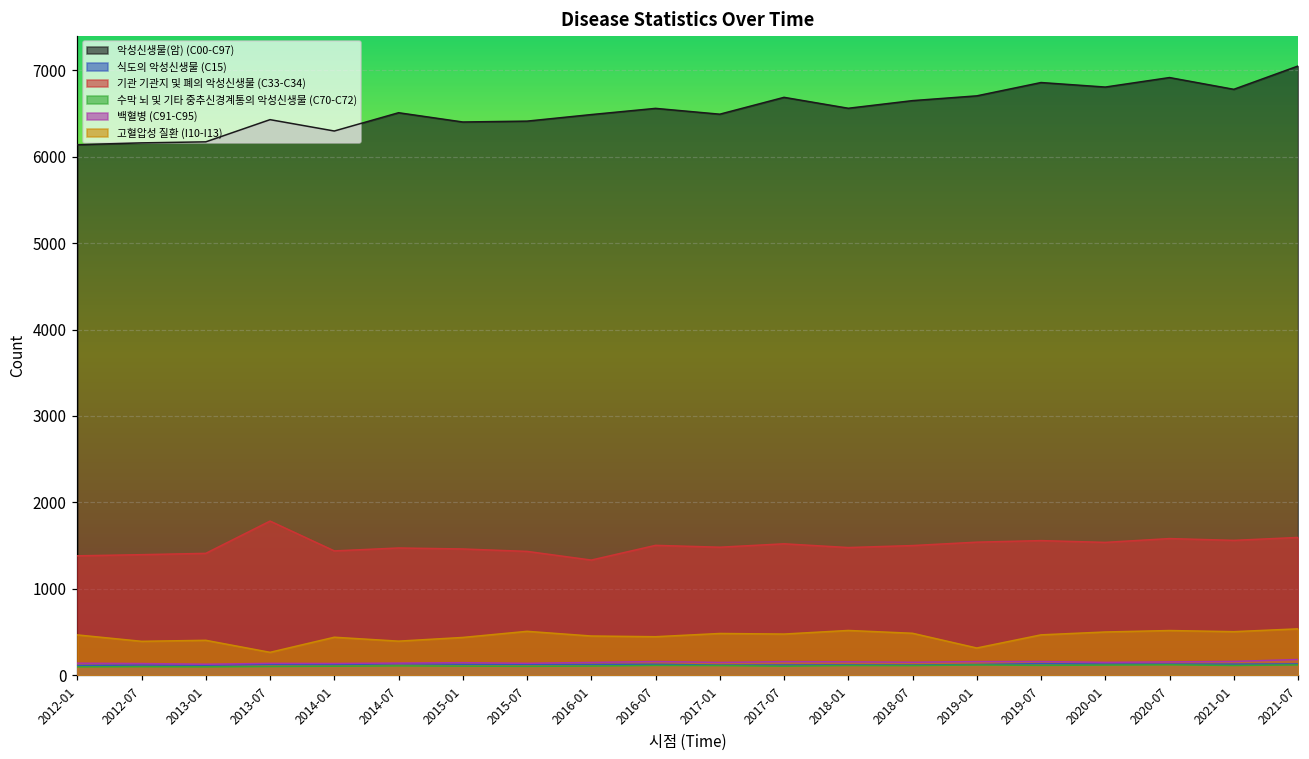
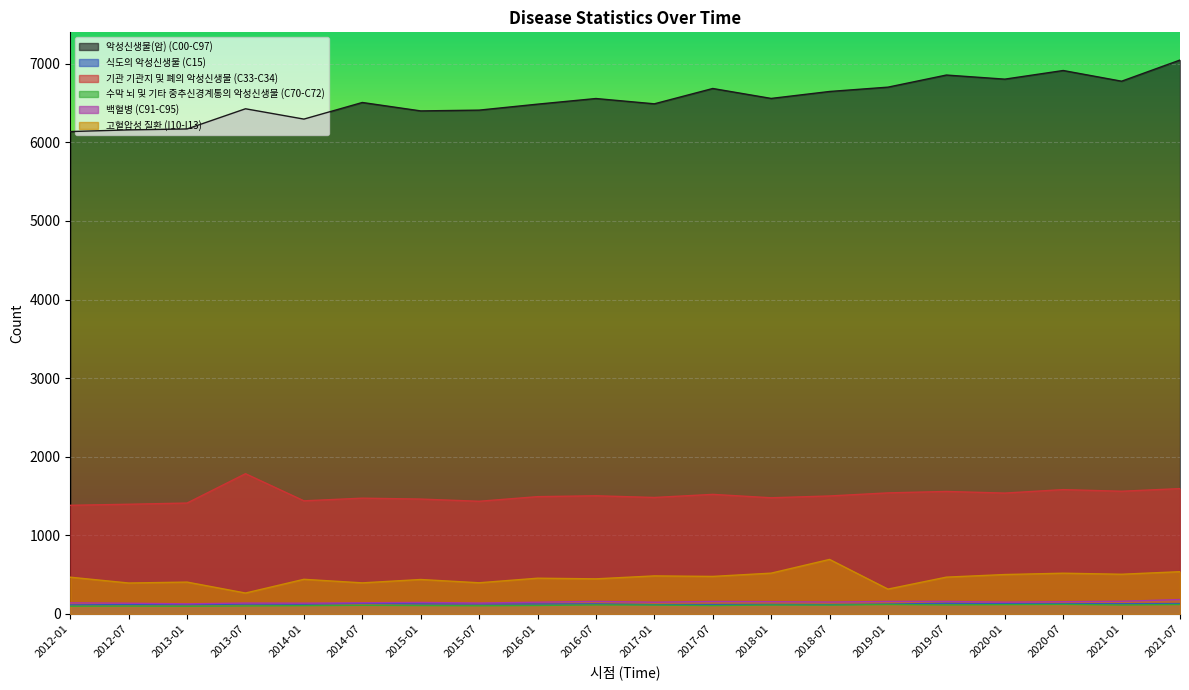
  {
    "악성신생물(암) (C00-C97)": {
      "2012-01": 6100,
      "2014-07": 6500,
      "2015-01": 6400,
      "2015-07": 6400,
      "2016-01": 6500,
      "2016-07": 6600,
      "2017-01": 6500,
      "2017-07": 6700,
      "2018-01": 6600,
      "2018-07": 6600,
      "2019-01": 6700,
      "2019-07": 6900,
      "2020-01": 6800,
      "2020-07": 6900,
      "2021-01": 6800,
      "2021-07": 7000
    },
    "기관 기관지 및 폐의 악성신생물 (C33-C34)": {
      "2012-01": 1400,
      "2012-07": 1400,
      "2013-01": 1400,
      "2013-07": 1800,
      "2014-01": 1400,
      "2014-07": 1500,
      "2015-01": 1500,
      "2015-07": 1400,
-     "2016-01": 1300,
+     "2016-01": 1500,
      "2016-07": 1500,
      "2017-01": 1500,
      "2017-07": 1500,
      "2018-01": 1500,
      "2018-07": 1500,
      "2019-01": 1500,
      "2019-07": 1600,
      "2020-01": 1500,
      "2020-07": 1600,
      "2021-01": 1600,
      "2021-07": 1600
    },
    "백혈병 (C91-C95)": {
      "2017-07": 200,
      "2018-01": 200,
      "2019-01": 200,
      "2021-07": 200
    },
    "고혈압성 질환 (I10-I13)": {
      "2012-01": 500,
      "2012-07": 400,
      "2013-01": 400,
      "2013-07": 300,
      "2014-01": 400,
      "2014-07": 400,
      "2015-01": 400,
-     "2015-07": 500,
+     "2015-07": 400,
      "2016-01": 500,
      "2016-07": 400,
      "2017-01": 500,
      "2017-07": 500,
      "2018-01": 500,
-     "2018-07": 500,
+     "2018-07": 700,
      "2019-01": 300,
      "2019-07": 500,
      "2020-01": 500,
      "2020-07": 500,
      "2021-01": 500,
      "2021-07": 500
    }
  }
